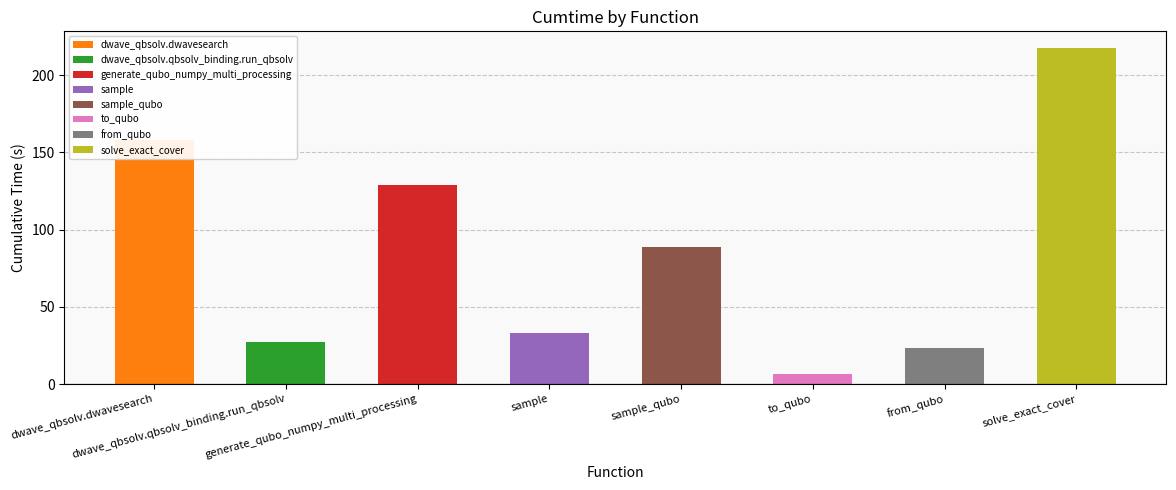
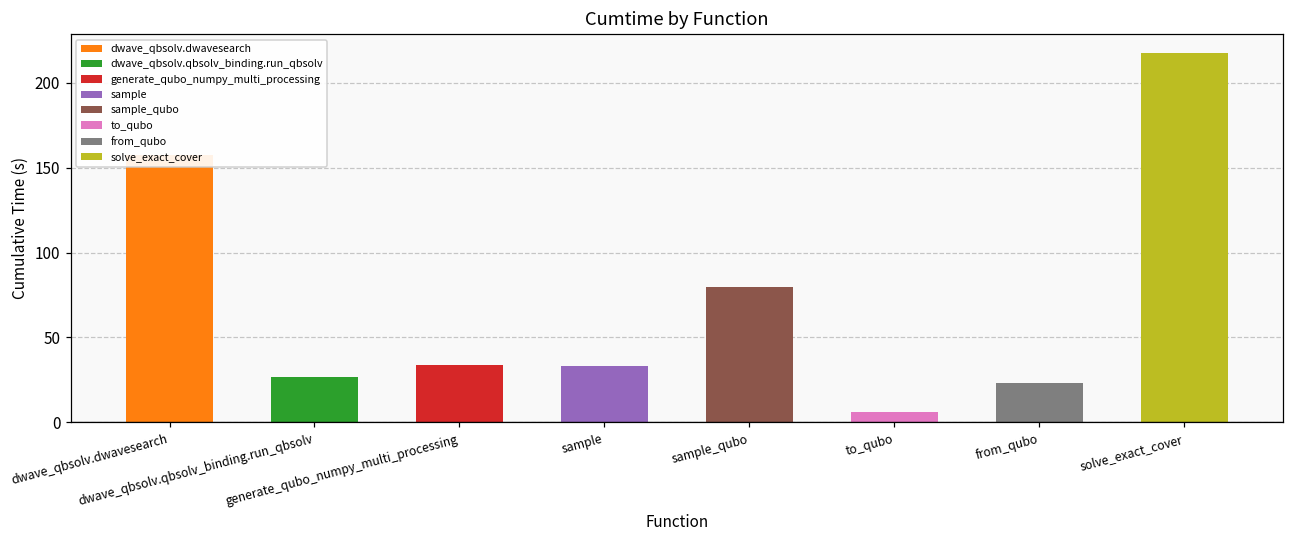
  {
    "dwave_qbsolv.qbsolv_binding.run_qbsolv": 27,
-   "generate_qubo_numpy_multi_processing": 129,
+   "generate_qubo_numpy_multi_processing": 34,
    "sample": 33,
-   "sample_qubo": 89,
+   "sample_qubo": 80,
    "to_qubo": 6,
    "from_qubo": 23,
    "solve_exact_cover": 217
  }
